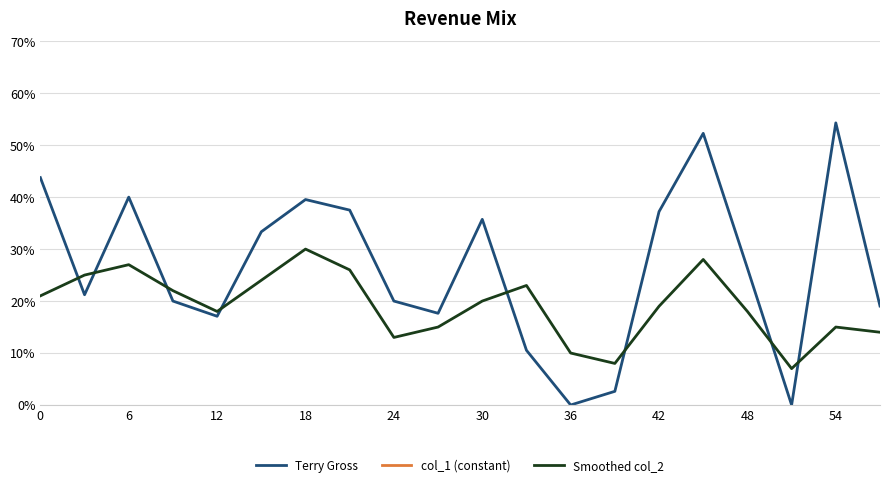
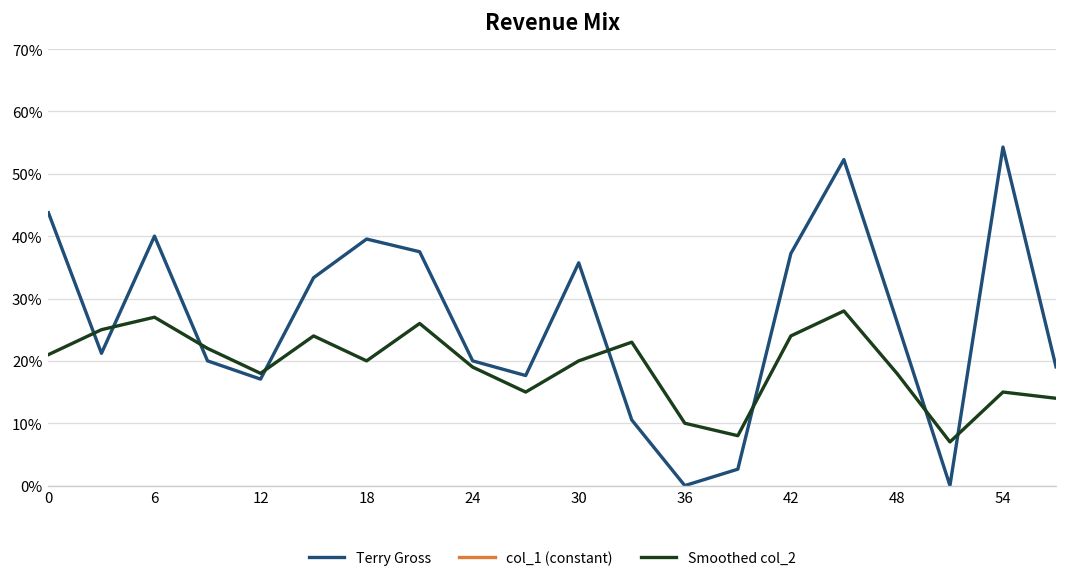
  {
    "Terry Gross": {
      "0": "44%",
      "6": "40%",
      "12": "17%",
      "18": "40%",
      "24": "20%",
      "30": "36%",
      "36": "0%",
      "42": "37%",
      "48": "26%",
      "54": "54%"
    },
    "Smoothed col_2": {
      "0": "21%",
      "6": "27%",
      "12": "18%",
-     "18": "30%",
-     "24": "13%",
+     "18": "20%",
+     "24": "19%",
      "30": "20%",
      "36": "10%",
-     "42": "19%",
+     "42": "24%",
      "48": "18%",
      "54": "15%"
    }
  }
